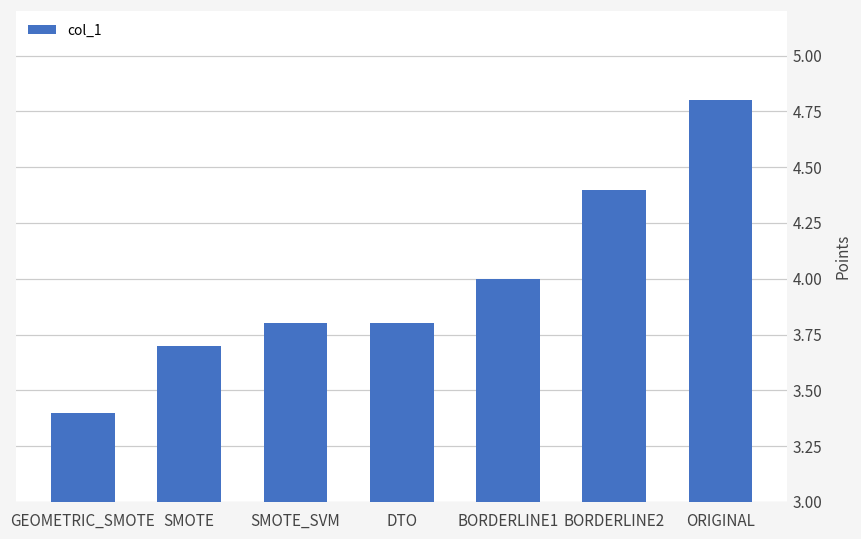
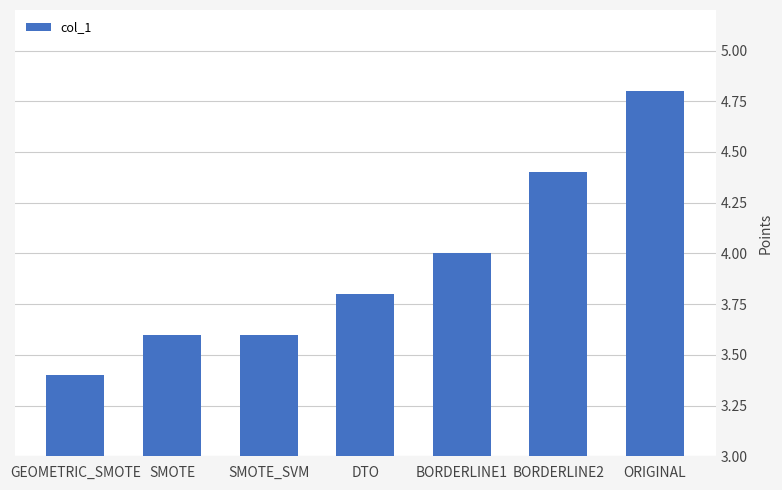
  {
    "GEOMETRIC_SMOTE": 3.4,
-   "SMOTE": 3.7,
-   "SMOTE_SVM": 3.8,
+   "SMOTE": 3.6,
+   "SMOTE_SVM": 3.6,
    "DTO": 3.8,
    "BORDERLINE1": 4.0,
    "BORDERLINE2": 4.4,
    "ORIGINAL": 4.8
  }
